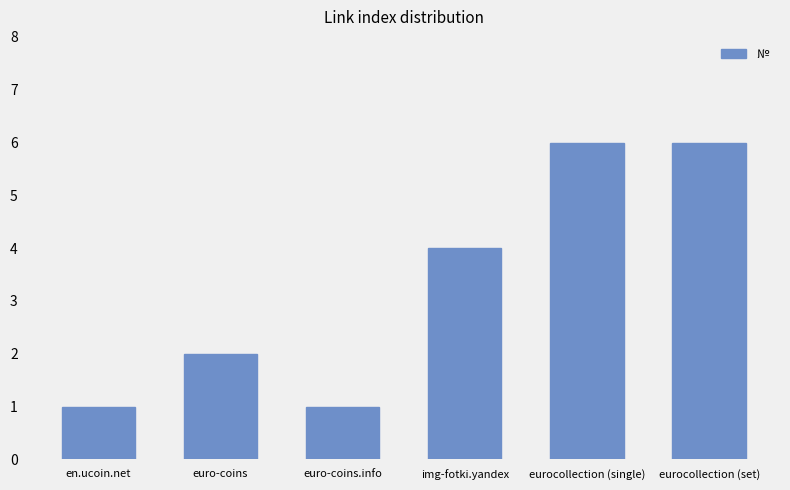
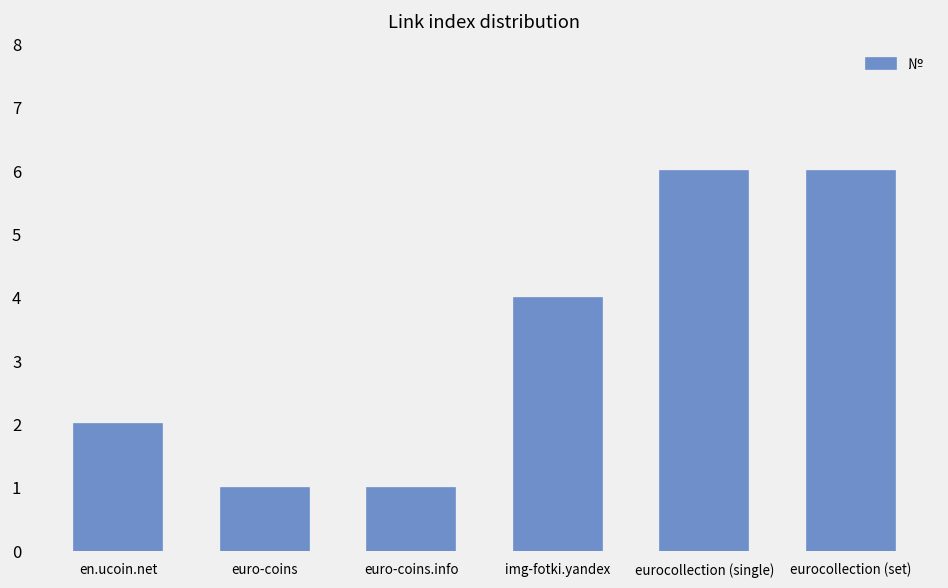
  {
-   "en.ucoin.net": 1,
-   "euro-coins": 2,
+   "en.ucoin.net": 2,
+   "euro-coins": 1,
    "euro-coins.info": 1,
    "img-fotki.yandex": 4,
    "eurocollection (single)": 6,
    "eurocollection (set)": 6
  }
